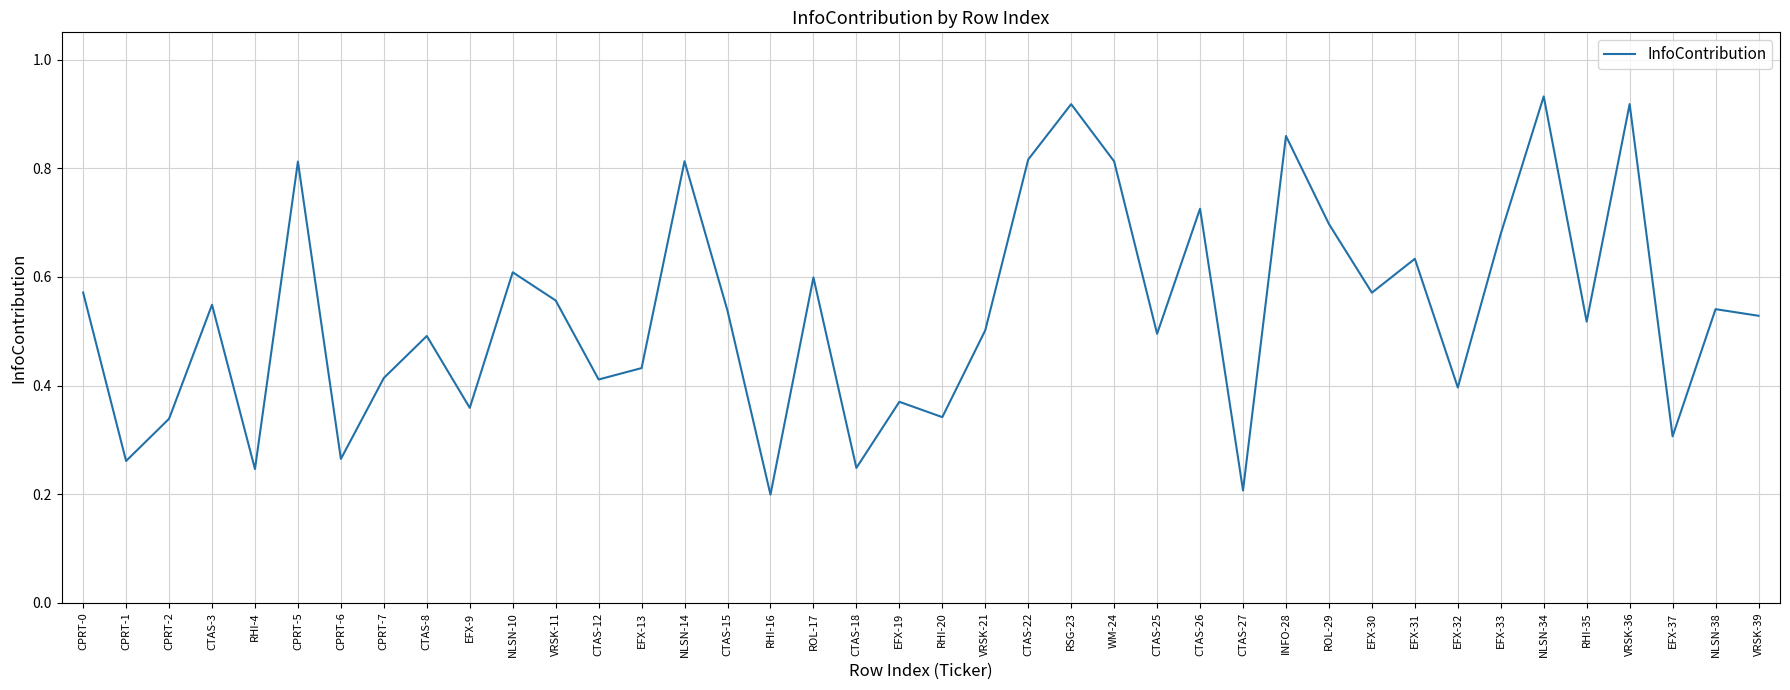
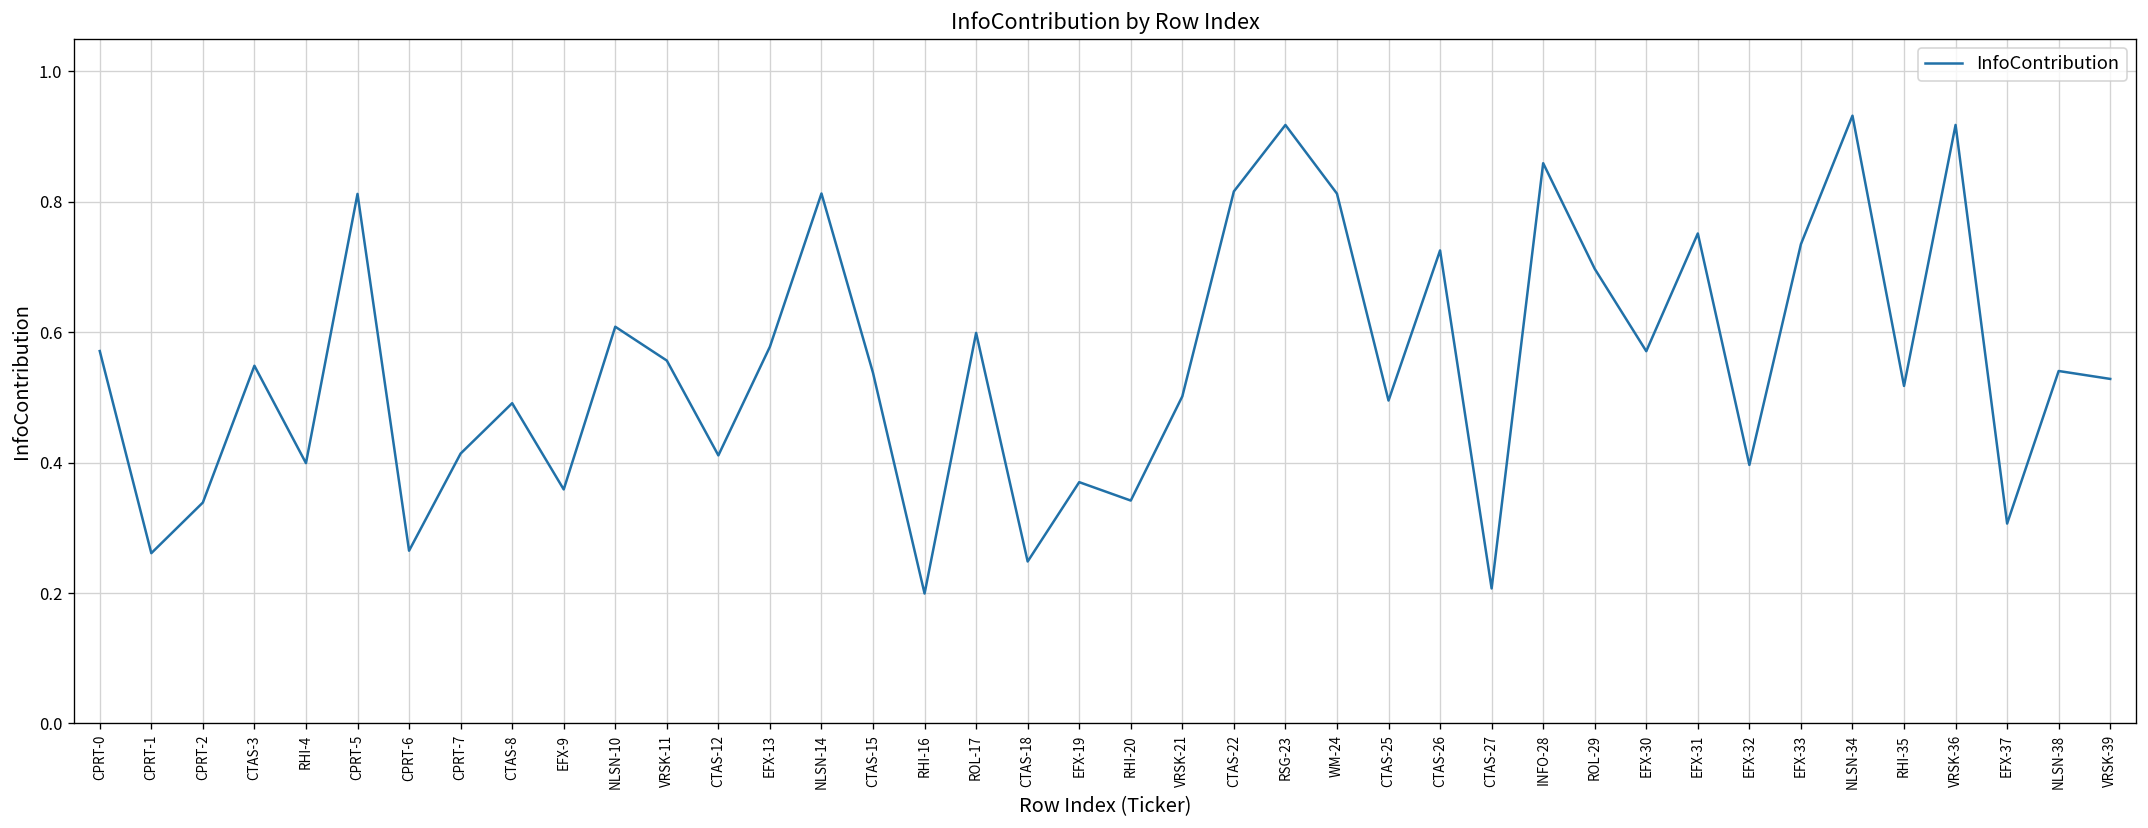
  {
    "CPRT-0": 0.57,
    "CPRT-1": 0.26,
    "CPRT-2": 0.34,
    "CTAS-3": 0.55,
-   "RHI-4": 0.25,
+   "RHI-4": 0.40,
    "CPRT-5": 0.81,
    "CPRT-6": 0.26,
    "CPRT-7": 0.41,
    "CTAS-8": 0.49,
    "EFX-9": 0.36,
    "NLSN-10": 0.61,
    "VRSK-11": 0.56,
    "CTAS-12": 0.41,
-   "EFX-13": 0.43,
+   "EFX-13": 0.58,
    "NLSN-14": 0.81,
    "CTAS-15": 0.54,
    "RHI-16": 0.20,
    "ROL-17": 0.60,
    "CTAS-18": 0.25,
    "EFX-19": 0.37,
    "RHI-20": 0.34,
    "VRSK-21": 0.50,
    "CTAS-22": 0.82,
    "RSG-23": 0.92,
    "WM-24": 0.81,
    "CTAS-25": 0.50,
    "CTAS-26": 0.73,
    "CTAS-27": 0.21,
    "INFO-28": 0.86,
    "ROL-29": 0.70,
    "EFX-30": 0.57,
-   "EFX-31": 0.63,
+   "EFX-31": 0.75,
    "EFX-32": 0.40,
-   "EFX-33": 0.68,
+   "EFX-33": 0.73,
    "NLSN-34": 0.93,
    "RHI-35": 0.52,
    "VRSK-36": 0.92,
    "EFX-37": 0.31,
    "NLSN-38": 0.54,
    "VRSK-39": 0.53
  }
